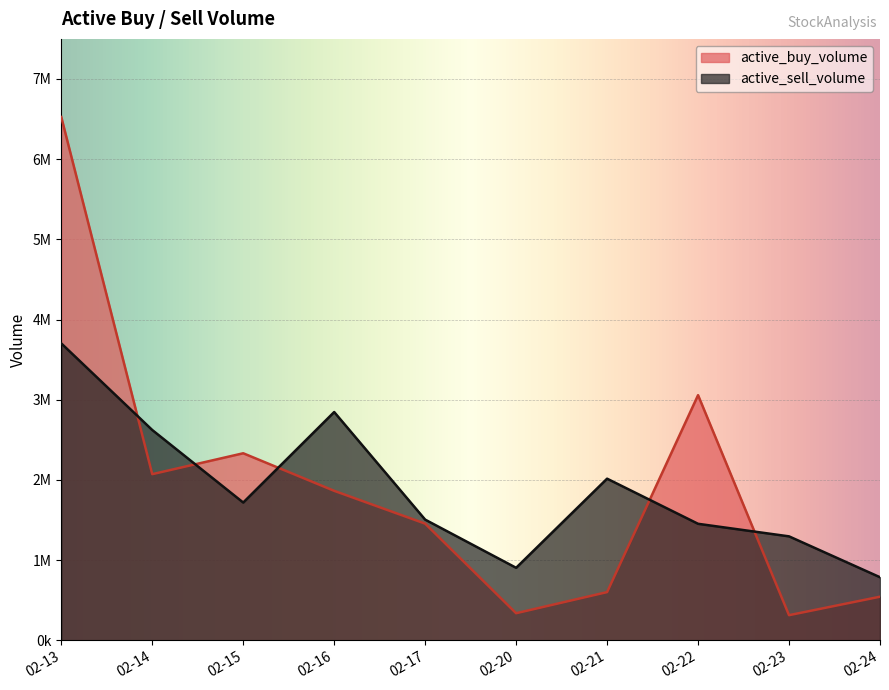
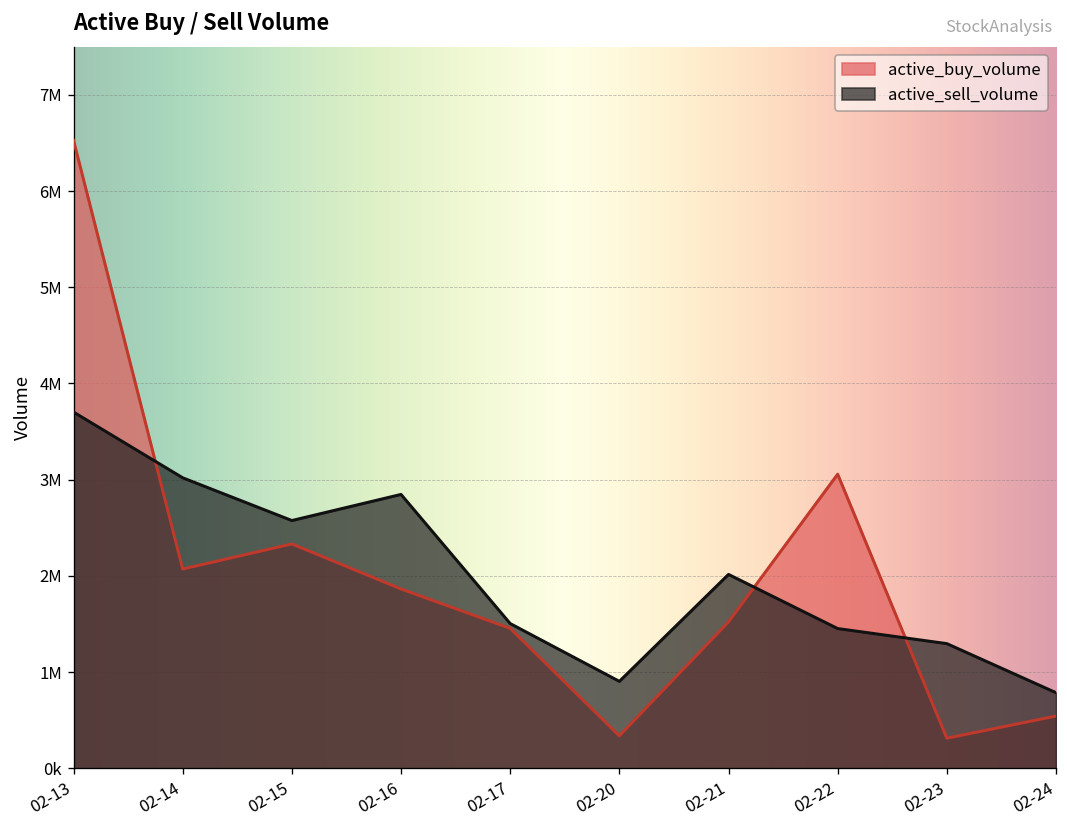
  {
    "active_buy_volume": {
      "02-13": 6500000,
      "02-14": 2100000,
      "02-15": 2300000,
      "02-16": 1900000,
      "02-17": 1500000,
      "02-20": 300000,
-     "02-21": 600000,
+     "02-21": 1500000,
      "02-22": 3100000,
      "02-23": 300000,
      "02-24": 500000
    },
    "active_sell_volume": {
      "02-13": 3700000,
-     "02-14": 2600000,
-     "02-15": 1700000,
+     "02-14": 3000000,
+     "02-15": 2600000,
      "02-16": 2800000,
      "02-17": 1500000,
      "02-20": 900000,
      "02-21": 2000000,
      "02-22": 1500000,
      "02-23": 1300000,
      "02-24": 800000
    }
  }
